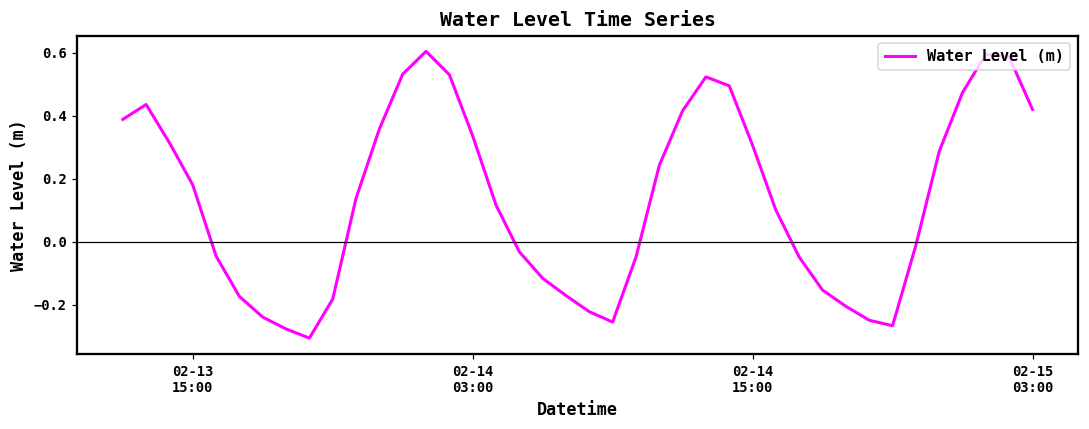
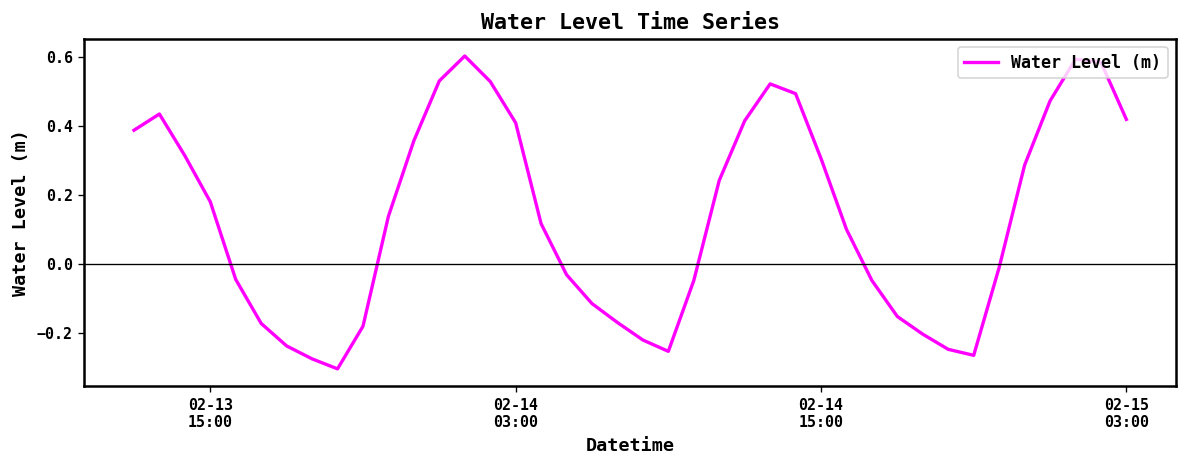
  {
    "02-13 15:00": 0.18,
-   "02-14 03:00": 0.34,
+   "02-14 03:00": 0.41,
    "02-14 15:00": 0.31,
    "02-15 03:00": 0.42
  }
